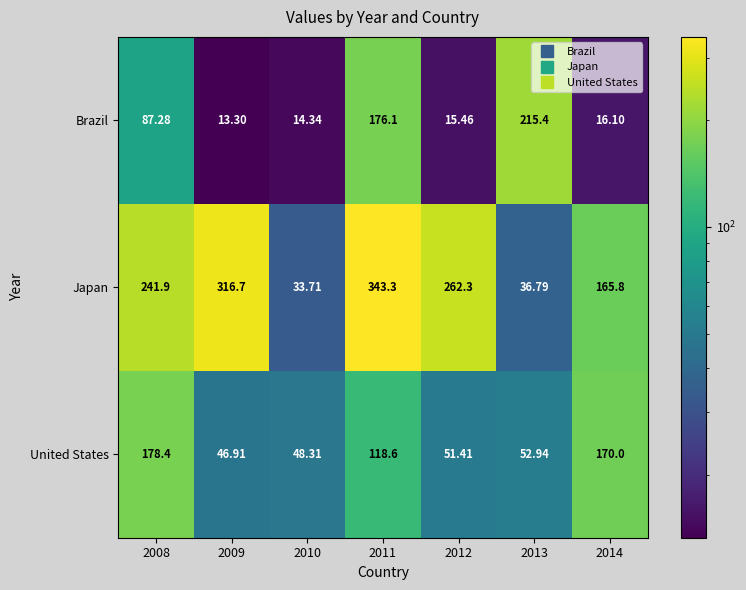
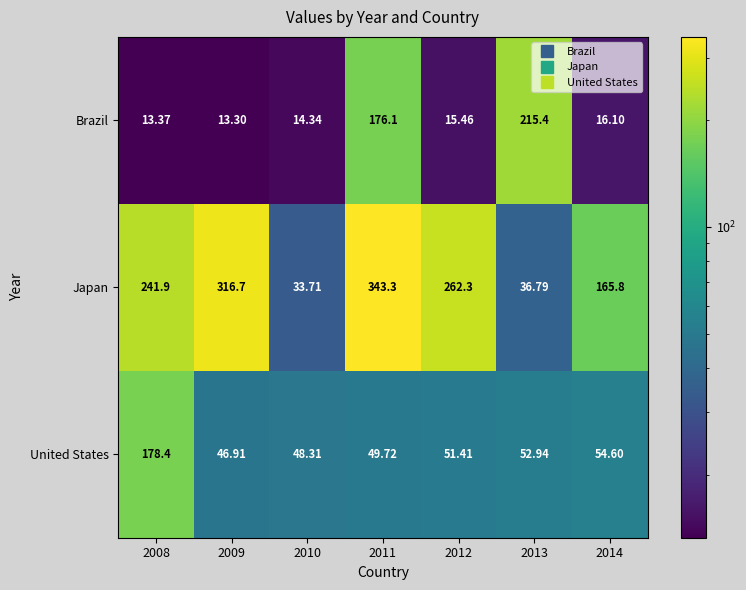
  {
    "Brazil": {
-     "2008": 87.28,
+     "2008": 13.37,
      "2009": 13.30,
      "2010": 14.34,
      "2011": 176.1,
      "2012": 15.46,
      "2013": 215.4,
      "2014": 16.10
    },
    "Japan": {
      "2008": 241.9,
      "2009": 316.7,
      "2010": 33.71,
      "2011": 343.3,
      "2012": 262.3,
      "2013": 36.79,
      "2014": 165.8
    },
    "United States": {
      "2008": 178.4,
      "2009": 46.91,
      "2010": 48.31,
-     "2011": 118.6,
+     "2011": 49.72,
      "2012": 51.41,
      "2013": 52.94,
-     "2014": 170.0
+     "2014": 54.60
    }
  }
